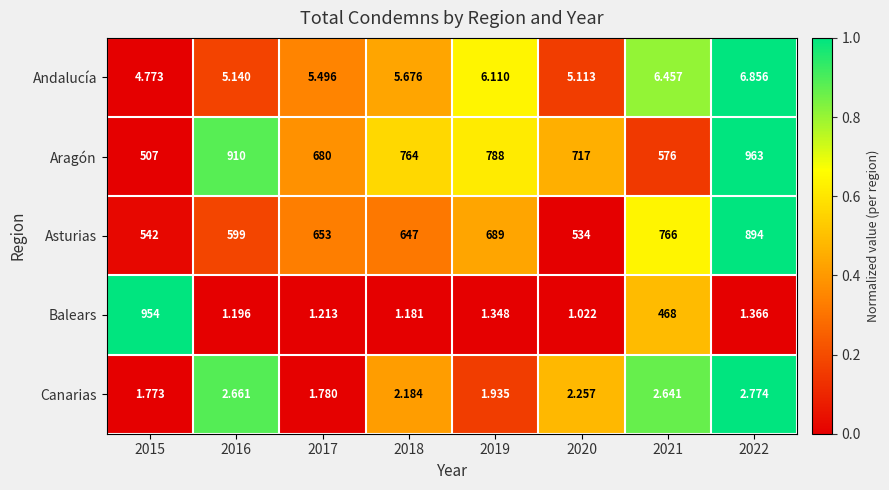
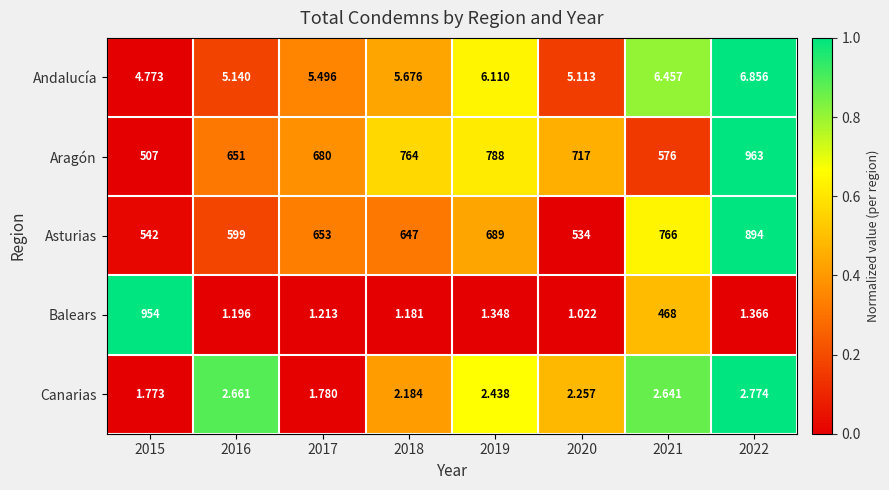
  {
    "Andalucía": {
      "2015": 4.773,
      "2016": 5.140,
      "2017": 5.496,
      "2018": 5.676,
      "2019": 6.110,
      "2020": 5.113,
      "2021": 6.457,
      "2022": 6.856
    },
    "Aragón": {
      "2015": 507,
-     "2016": 910,
+     "2016": 651,
      "2017": 680,
      "2018": 764,
      "2019": 788,
      "2020": 717,
      "2021": 576,
      "2022": 963
    },
    "Asturias": {
      "2015": 542,
      "2016": 599,
      "2017": 653,
      "2018": 647,
      "2019": 689,
      "2020": 534,
      "2021": 766,
      "2022": 894
    },
    "Balears": {
      "2015": 954,
      "2016": 1.196,
      "2017": 1.213,
      "2018": 1.181,
      "2019": 1.348,
      "2020": 1.022,
      "2021": 468,
      "2022": 1.366
    },
    "Canarias": {
      "2015": 1.773,
      "2016": 2.661,
      "2017": 1.780,
      "2018": 2.184,
-     "2019": 1.935,
+     "2019": 2.438,
      "2020": 2.257,
      "2021": 2.641,
      "2022": 2.774
    }
  }
